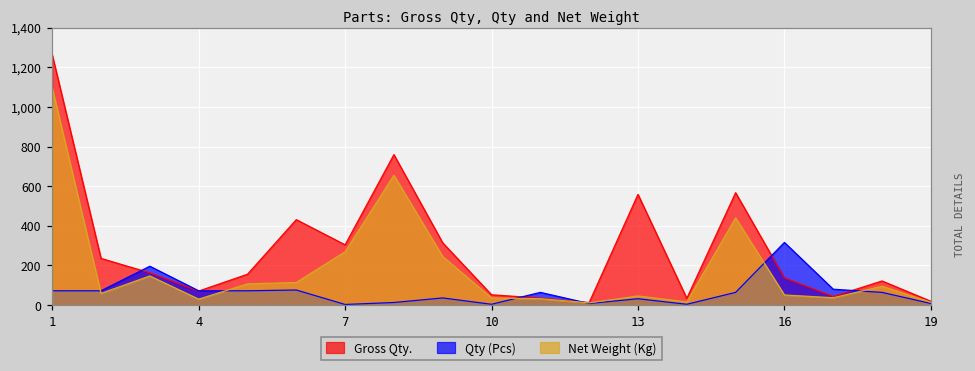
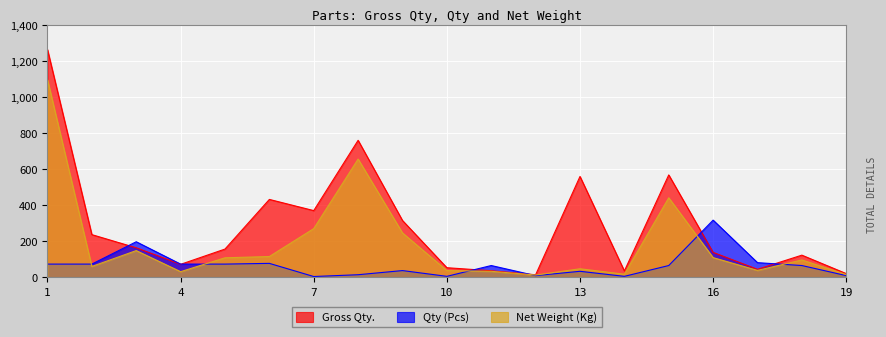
  {
    "Gross Qty.": {
      "1": "1,260",
-     "7": "300",
+     "7": "370",
      "10": "50",
      "13": "560",
      "16": "140"
    },
    "Qty (Pcs)": {
      "1": "70",
      "7": "0",
      "10": "0",
      "16": "320"
    },
    "Net Weight (Kg)": {
      "1": "1,100",
      "4": "30",
      "7": "270",
      "10": "40",
-     "16": "50"
+     "16": "110"
    }
  }
